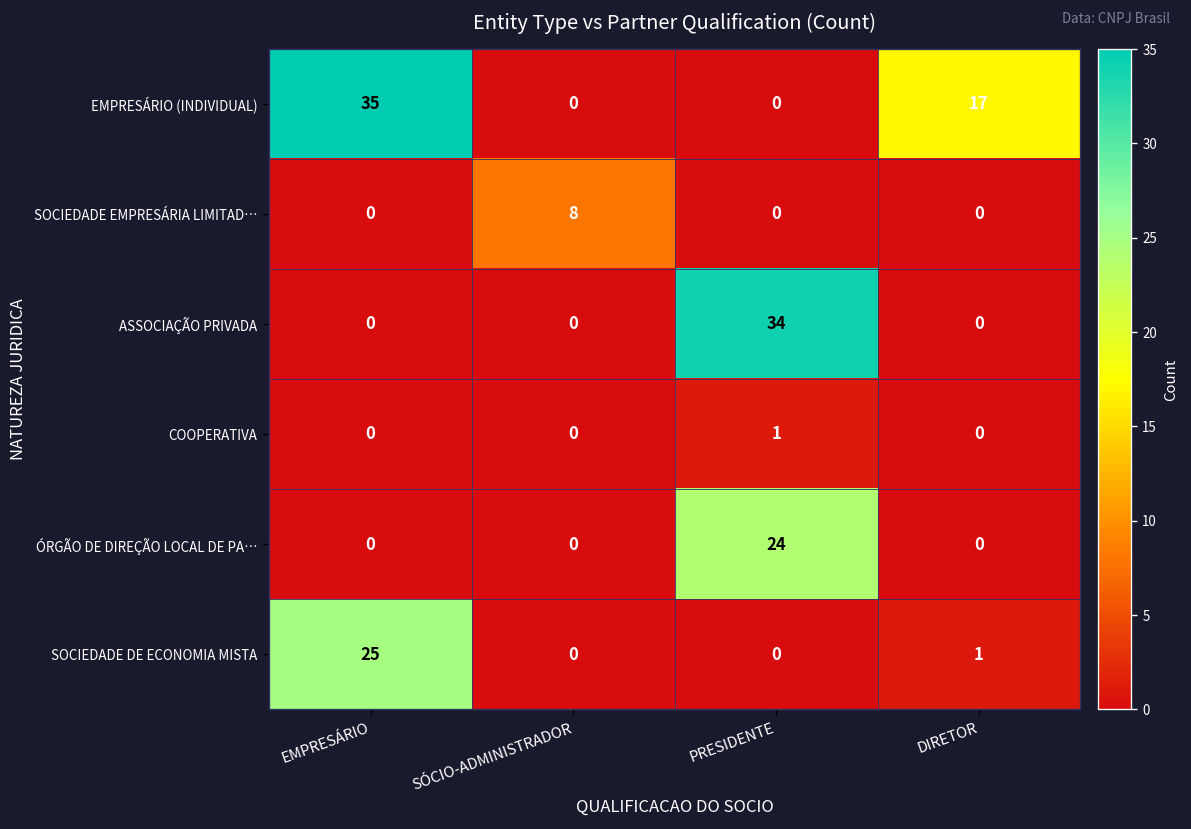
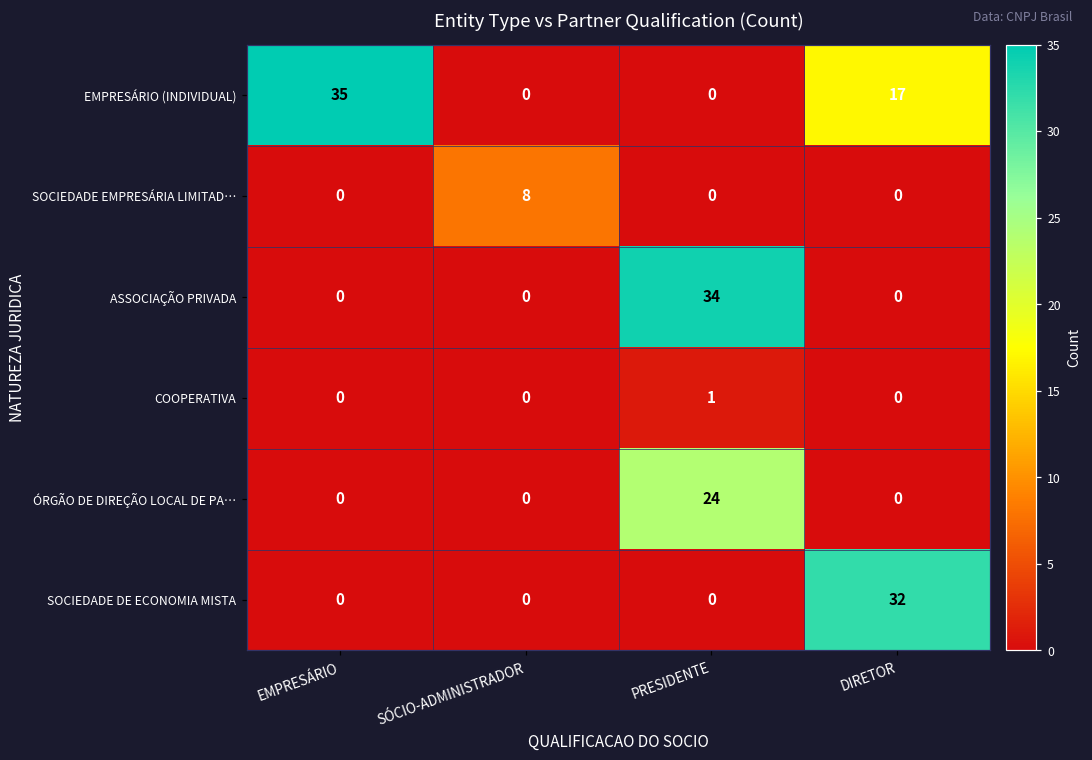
  {
    "EMPRESÁRIO (INDIVIDUAL)": {
      "EMPRESÁRIO": 35,
      "SÓCIO-ADMINISTRADOR": 0,
      "PRESIDENTE": 0,
      "DIRETOR": 17
    },
    "SOCIEDADE EMPRESÁRIA LIMITAD…": {
      "EMPRESÁRIO": 0,
      "SÓCIO-ADMINISTRADOR": 8,
      "PRESIDENTE": 0,
      "DIRETOR": 0
    },
    "ASSOCIAÇÃO PRIVADA": {
      "EMPRESÁRIO": 0,
      "SÓCIO-ADMINISTRADOR": 0,
      "PRESIDENTE": 34,
      "DIRETOR": 0
    },
    "COOPERATIVA": {
      "EMPRESÁRIO": 0,
      "SÓCIO-ADMINISTRADOR": 0,
      "PRESIDENTE": 1,
      "DIRETOR": 0
    },
    "ÓRGÃO DE DIREÇÃO LOCAL DE PA…": {
      "EMPRESÁRIO": 0,
      "SÓCIO-ADMINISTRADOR": 0,
      "PRESIDENTE": 24,
      "DIRETOR": 0
    },
    "SOCIEDADE DE ECONOMIA MISTA": {
-     "EMPRESÁRIO": 25,
+     "EMPRESÁRIO": 0,
      "SÓCIO-ADMINISTRADOR": 0,
      "PRESIDENTE": 0,
-     "DIRETOR": 1
+     "DIRETOR": 32
    }
  }
